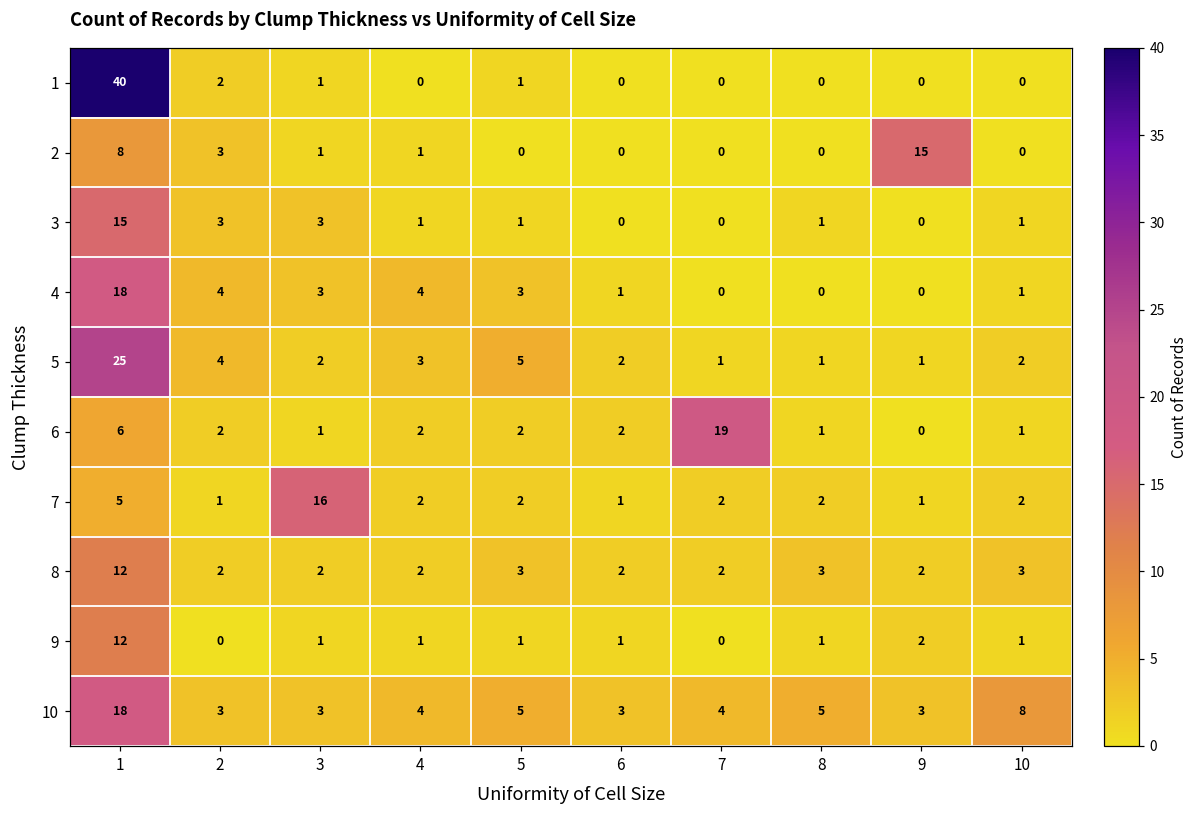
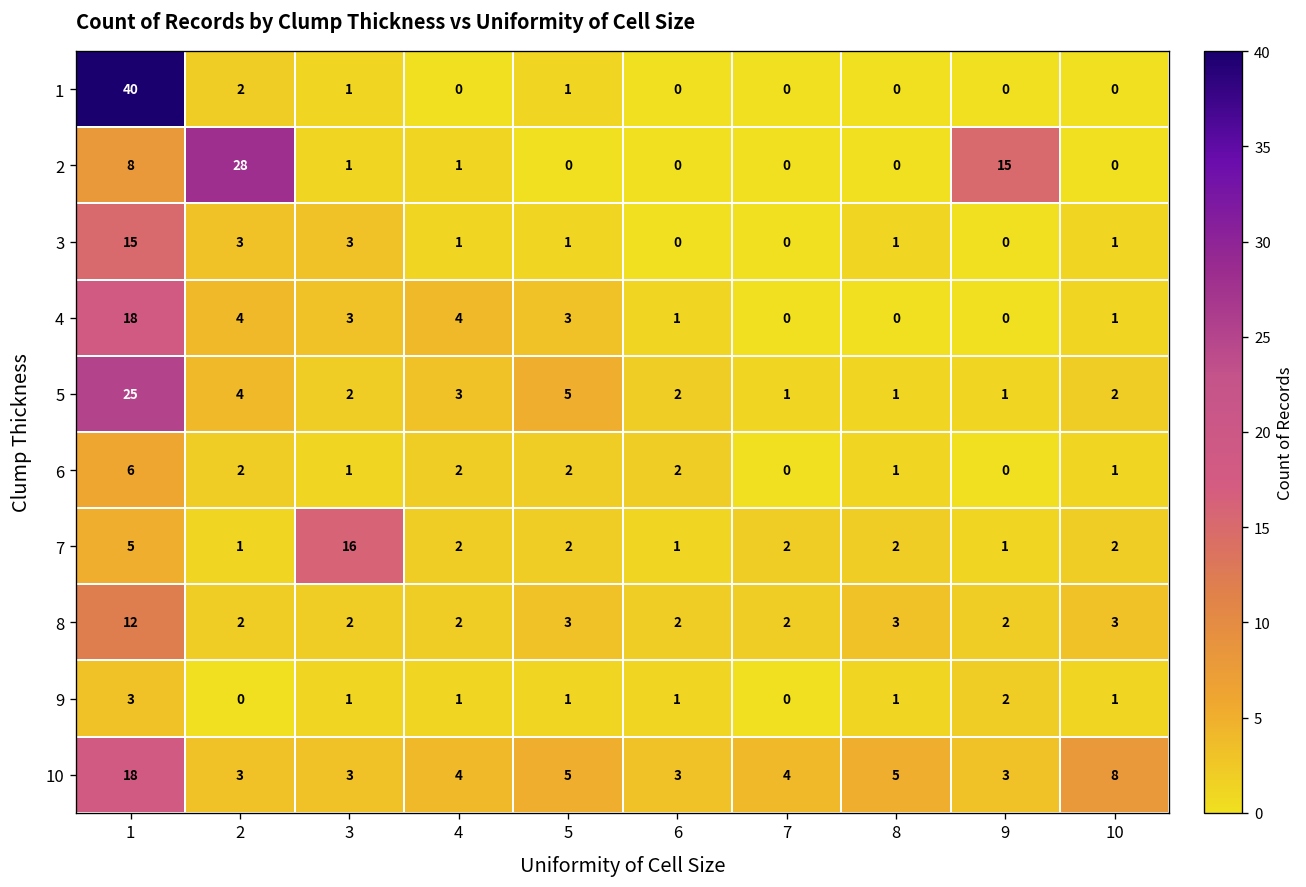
  {
    "1": {
      "1": 40,
      "2": 2,
      "3": 1,
      "4": 0,
      "5": 1,
      "6": 0,
      "7": 0,
      "8": 0,
      "9": 0,
      "10": 0
    },
    "2": {
      "1": 8,
-     "2": 3,
+     "2": 28,
      "3": 1,
      "4": 1,
      "5": 0,
      "6": 0,
      "7": 0,
      "8": 0,
      "9": 15,
      "10": 0
    },
    "3": {
      "1": 15,
      "2": 3,
      "3": 3,
      "4": 1,
      "5": 1,
      "6": 0,
      "7": 0,
      "8": 1,
      "9": 0,
      "10": 1
    },
    "4": {
      "1": 18,
      "2": 4,
      "3": 3,
      "4": 4,
      "5": 3,
      "6": 1,
      "7": 0,
      "8": 0,
      "9": 0,
      "10": 1
    },
    "5": {
      "1": 25,
      "2": 4,
      "3": 2,
      "4": 3,
      "5": 5,
      "6": 2,
      "7": 1,
      "8": 1,
      "9": 1,
      "10": 2
    },
    "6": {
      "1": 6,
      "2": 2,
      "3": 1,
      "4": 2,
      "5": 2,
      "6": 2,
-     "7": 19,
+     "7": 0,
      "8": 1,
      "9": 0,
      "10": 1
    },
    "7": {
      "1": 5,
      "2": 1,
      "3": 16,
      "4": 2,
      "5": 2,
      "6": 1,
      "7": 2,
      "8": 2,
      "9": 1,
      "10": 2
    },
    "8": {
      "1": 12,
      "2": 2,
      "3": 2,
      "4": 2,
      "5": 3,
      "6": 2,
      "7": 2,
      "8": 3,
      "9": 2,
      "10": 3
    },
    "9": {
-     "1": 12,
+     "1": 3,
      "2": 0,
      "3": 1,
      "4": 1,
      "5": 1,
      "6": 1,
      "7": 0,
      "8": 1,
      "9": 2,
      "10": 1
    },
    "10": {
      "1": 18,
      "2": 3,
      "3": 3,
      "4": 4,
      "5": 5,
      "6": 3,
      "7": 4,
      "8": 5,
      "9": 3,
      "10": 8
    }
  }
